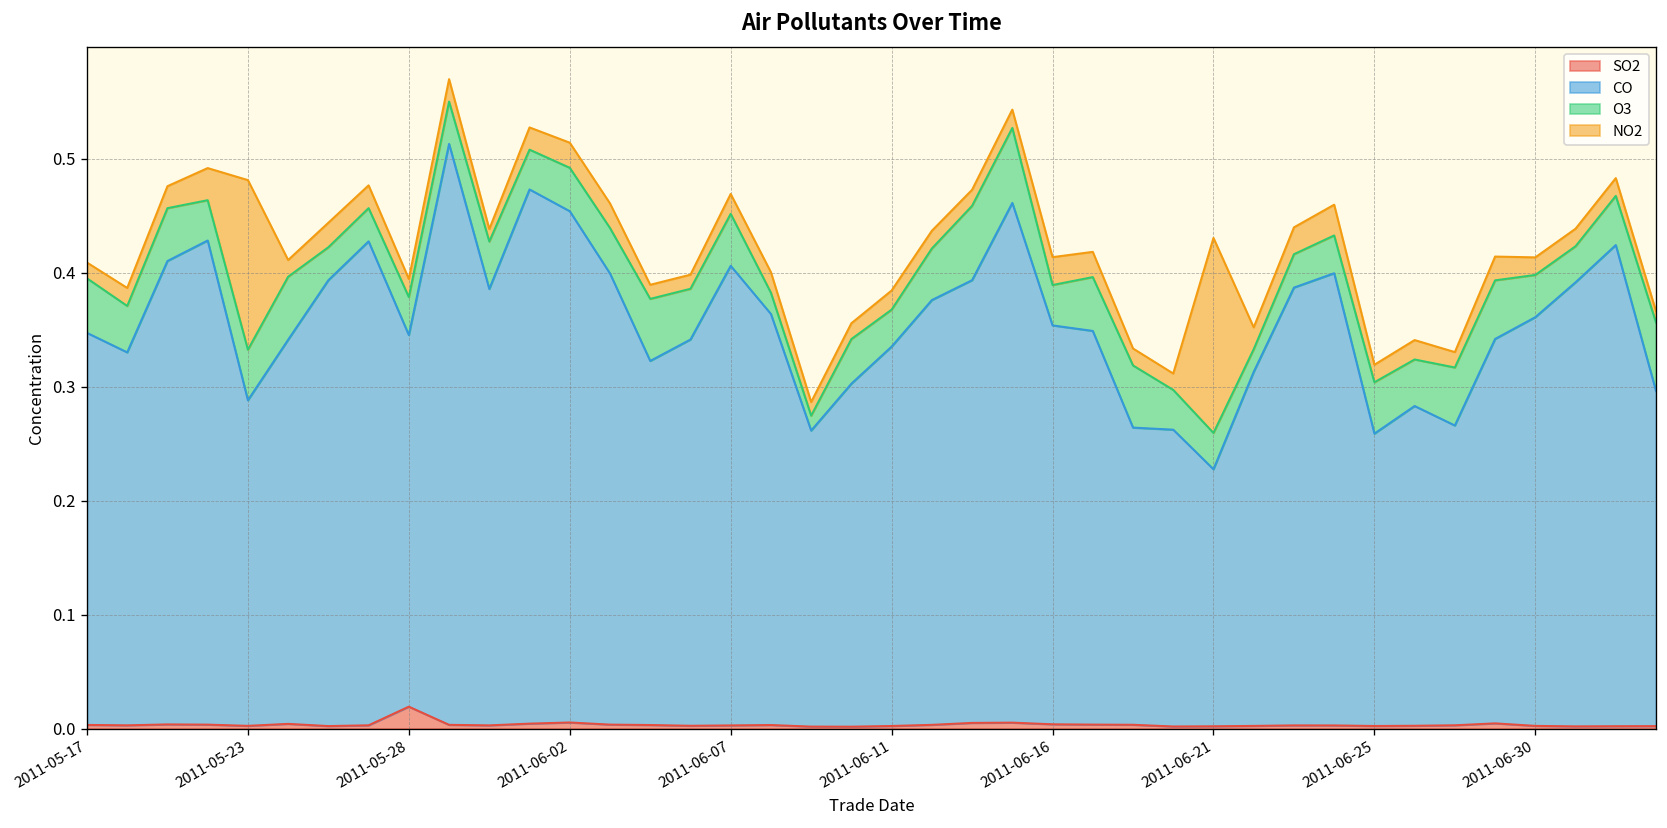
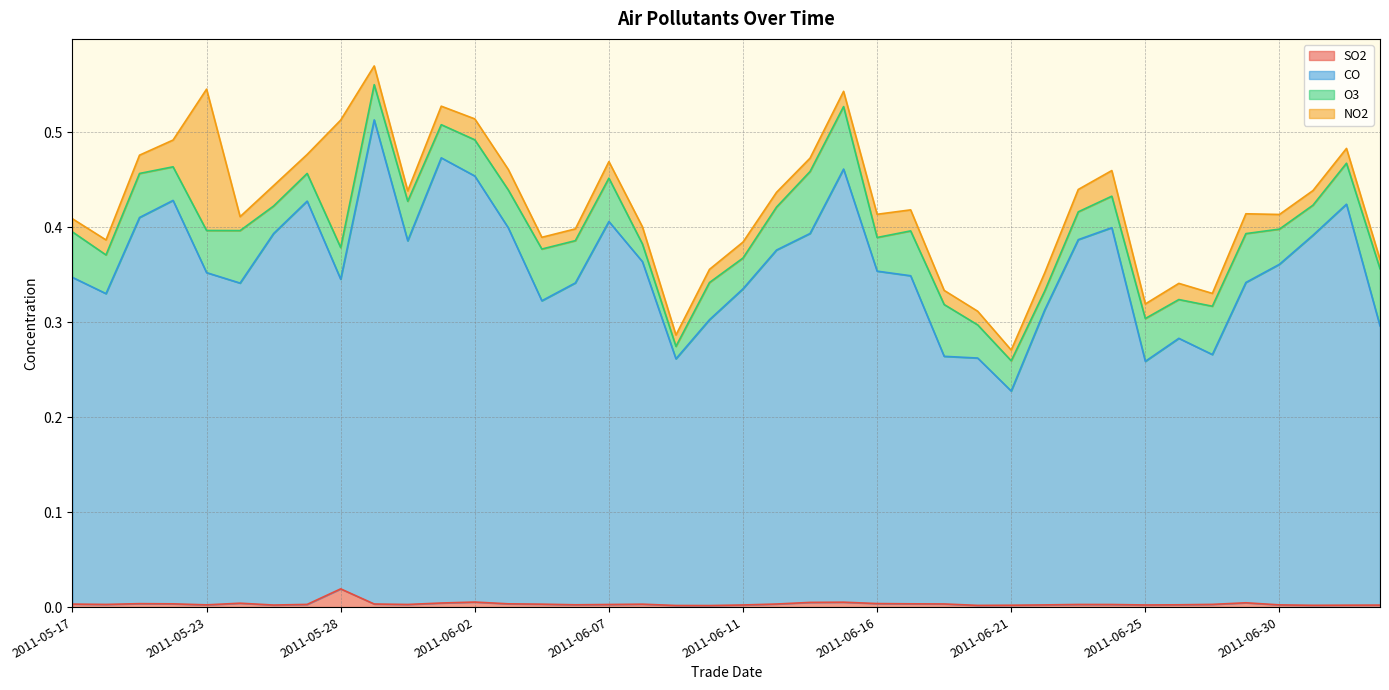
  {
    "SO2": {
      "2011-05-17": 0.00,
      "2011-05-23": 0.00,
      "2011-05-28": 0.02,
      "2011-06-02": 0.01,
      "2011-06-07": 0.00,
      "2011-06-11": 0.00,
      "2011-06-16": 0.00,
      "2011-06-21": 0.00,
      "2011-06-25": 0.00,
      "2011-06-30": 0.00
    },
    "CO": {
      "2011-05-17": 0.34,
-     "2011-05-23": 0.29,
+     "2011-05-23": 0.35,
      "2011-05-28": 0.33,
      "2011-06-02": 0.45,
      "2011-06-07": 0.40,
      "2011-06-11": 0.33,
      "2011-06-16": 0.35,
      "2011-06-21": 0.23,
      "2011-06-25": 0.26,
      "2011-06-30": 0.36
    },
    "O3": {
      "2011-05-17": 0.05,
      "2011-05-23": 0.04,
      "2011-05-28": 0.03,
      "2011-06-02": 0.04,
      "2011-06-07": 0.05,
      "2011-06-11": 0.03,
      "2011-06-16": 0.04,
      "2011-06-21": 0.03,
      "2011-06-25": 0.05,
      "2011-06-30": 0.04
    },
    "NO2": {
      "2011-05-17": 0.01,
      "2011-05-23": 0.15,
-     "2011-05-28": 0.02,
+     "2011-05-28": 0.13,
      "2011-06-02": 0.02,
      "2011-06-07": 0.02,
      "2011-06-11": 0.02,
      "2011-06-16": 0.02,
-     "2011-06-21": 0.17,
+     "2011-06-21": 0.01,
      "2011-06-25": 0.02,
      "2011-06-30": 0.02
    }
  }
